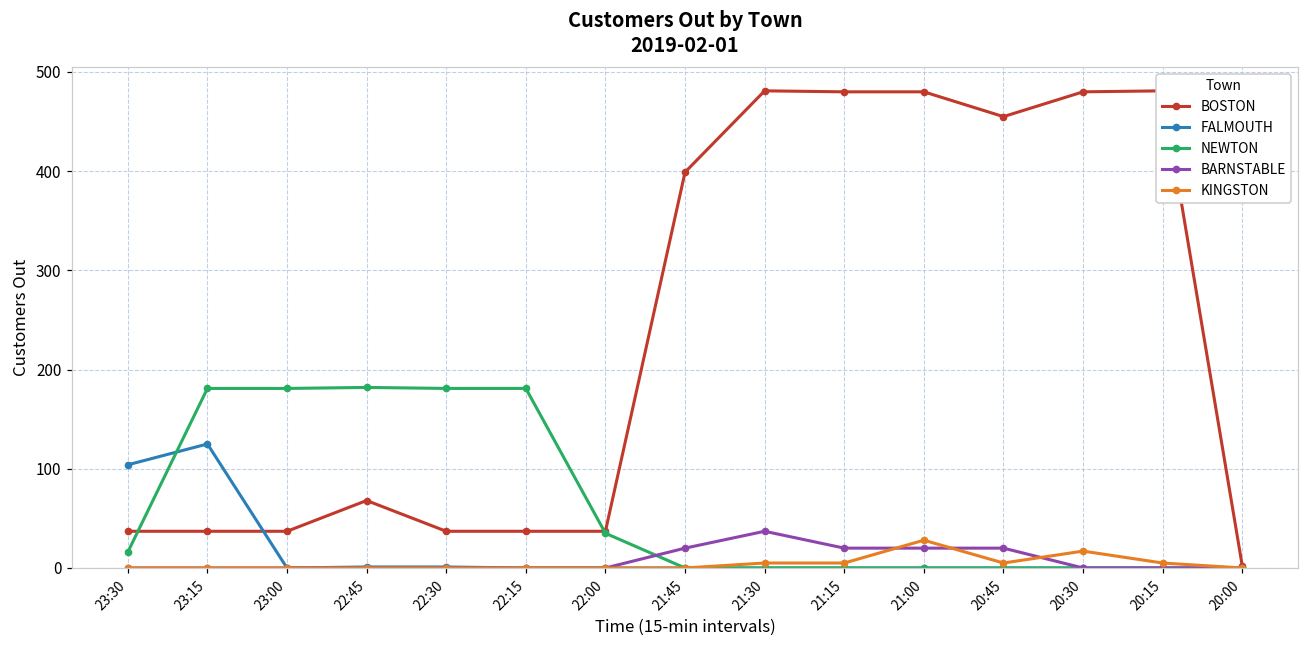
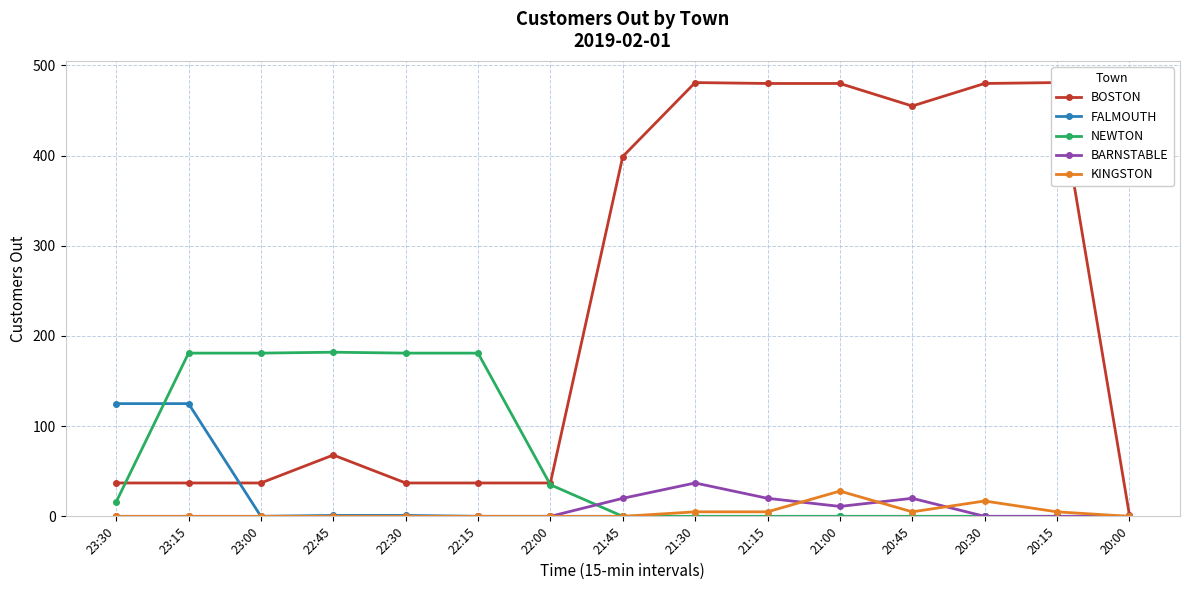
  {
    "BOSTON": {
      "23:30": 40,
      "23:15": 40,
      "23:00": 40,
      "22:45": 70,
      "22:30": 40,
      "22:15": 40,
      "21:45": 400,
      "21:30": 480,
      "21:15": 480,
      "21:00": 480,
      "20:45": 460,
      "20:30": 480
    },
    "FALMOUTH": {
-     "23:30": 100,
+     "23:30": 130,
      "23:15": 130
    },
    "NEWTON": {
      "23:30": 20,
      "23:15": 180,
      "23:00": 180,
      "22:45": 180,
      "22:30": 180,
      "22:15": 180
    },
    "BARNSTABLE": {
      "21:45": 20,
      "21:30": 40,
      "21:15": 20,
-     "21:00": 20,
+     "21:00": 10,
      "20:45": 20
    },
    "KINGSTON": {
      "21:30": 10,
      "21:15": 10,
      "21:00": 30,
      "20:45": 10,
      "20:30": 20,
      "20:15": 10
    }
  }
